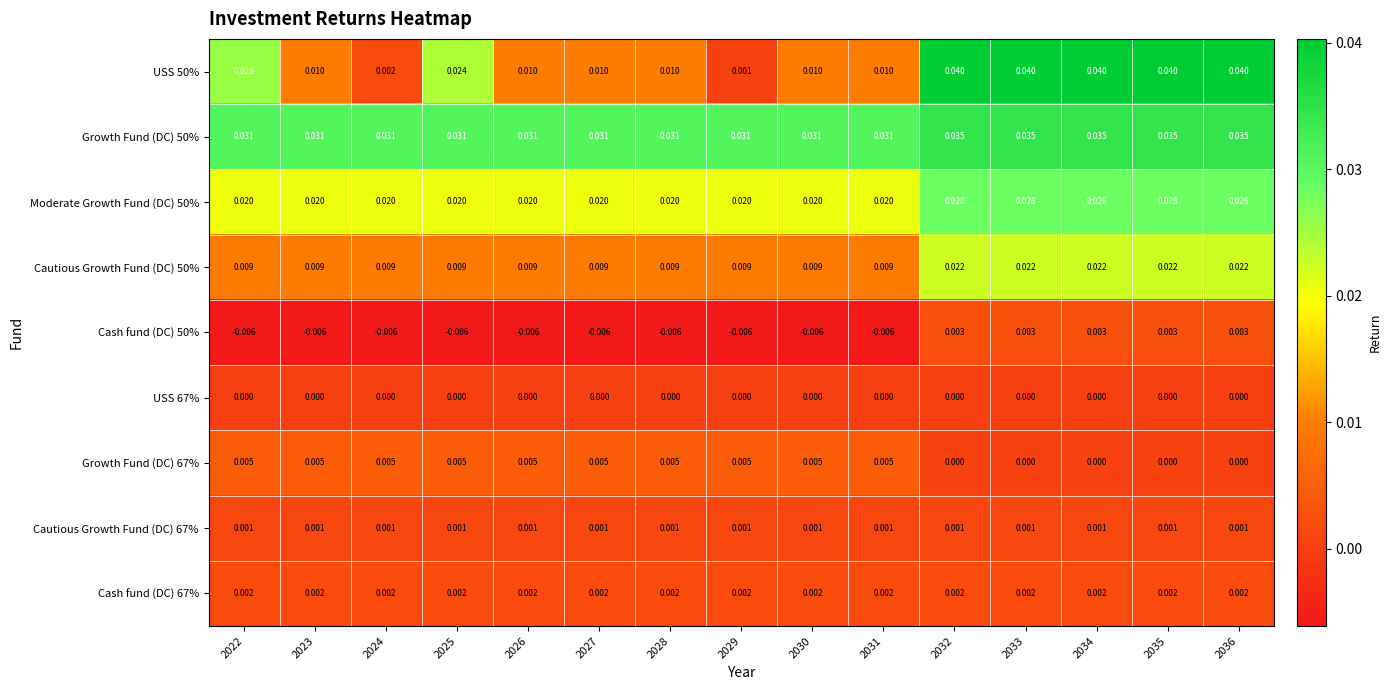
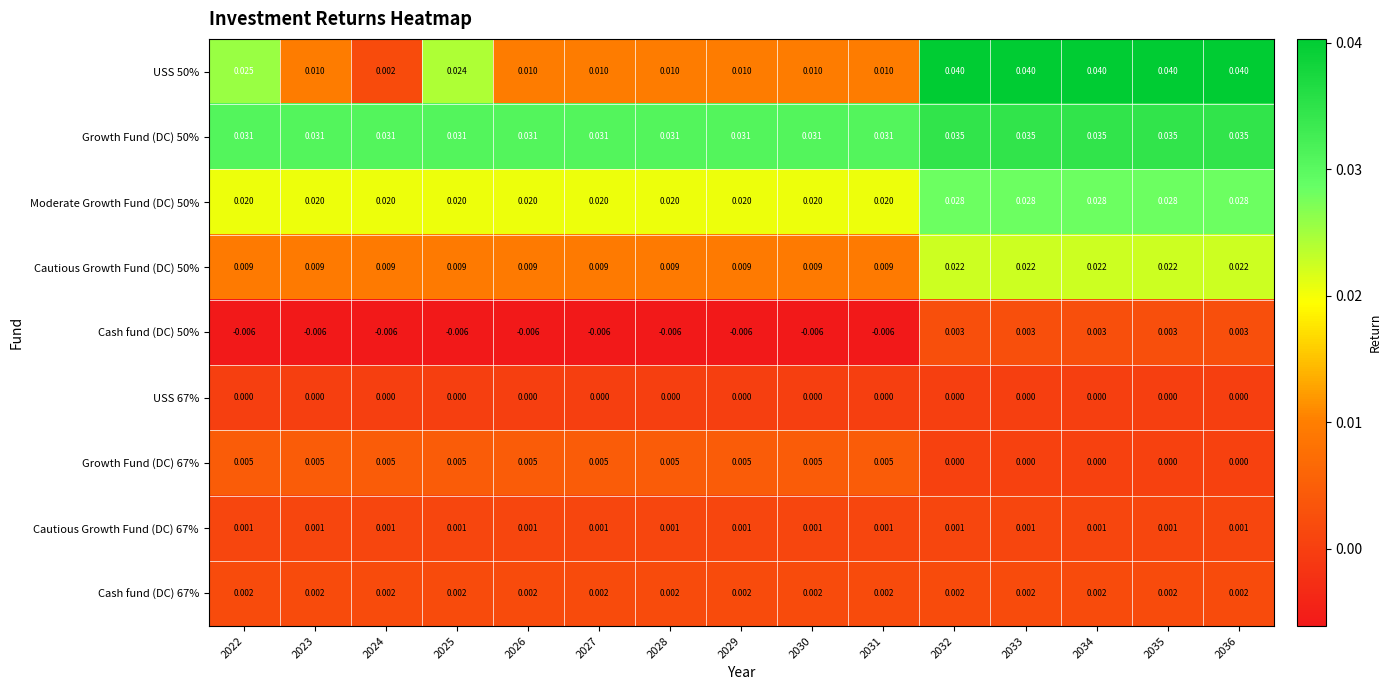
  {
    "USS 50%": {
      "2022": 0.025,
      "2023": 0.010,
      "2024": 0.002,
      "2025": 0.024,
      "2026": 0.010,
      "2027": 0.010,
      "2028": 0.010,
-     "2029": 0.001,
+     "2029": 0.010,
      "2030": 0.010,
      "2031": 0.010,
      "2032": 0.040,
      "2033": 0.040,
      "2034": 0.040,
      "2035": 0.040,
      "2036": 0.040
    },
    "Growth Fund (DC) 50%": {
      "2022": 0.031,
      "2023": 0.031,
      "2024": 0.031,
      "2025": 0.031,
      "2026": 0.031,
      "2027": 0.031,
      "2028": 0.031,
      "2029": 0.031,
      "2030": 0.031,
      "2031": 0.031,
      "2032": 0.035,
      "2033": 0.035,
      "2034": 0.035,
      "2035": 0.035,
      "2036": 0.035
    },
    "Moderate Growth Fund (DC) 50%": {
      "2022": 0.020,
      "2023": 0.020,
      "2024": 0.020,
      "2025": 0.020,
      "2026": 0.020,
      "2027": 0.020,
      "2028": 0.020,
      "2029": 0.020,
      "2030": 0.020,
      "2031": 0.020,
      "2032": 0.028,
      "2033": 0.028,
      "2034": 0.028,
      "2035": 0.028,
      "2036": 0.028
    },
    "Cautious Growth Fund (DC) 50%": {
      "2022": 0.009,
      "2023": 0.009,
      "2024": 0.009,
      "2025": 0.009,
      "2026": 0.009,
      "2027": 0.009,
      "2028": 0.009,
      "2029": 0.009,
      "2030": 0.009,
      "2031": 0.009,
      "2032": 0.022,
      "2033": 0.022,
      "2034": 0.022,
      "2035": 0.022,
      "2036": 0.022
    },
    "Cash fund (DC) 50%": {
      "2022": -0.006,
      "2023": -0.006,
      "2024": -0.006,
      "2025": -0.006,
      "2026": -0.006,
      "2027": -0.006,
      "2028": -0.006,
      "2029": -0.006,
      "2030": -0.006,
      "2031": -0.006,
      "2032": 0.003,
      "2033": 0.003,
      "2034": 0.003,
      "2035": 0.003,
      "2036": 0.003
    },
    "USS 67%": {
      "2022": 0.000,
      "2023": 0.000,
      "2024": 0.000,
      "2025": 0.000,
      "2026": 0.000,
      "2027": 0.000,
      "2028": 0.000,
      "2029": 0.000,
      "2030": 0.000,
      "2031": 0.000,
      "2032": 0.000,
      "2033": 0.000,
      "2034": 0.000,
      "2035": 0.000,
      "2036": 0.000
    },
    "Growth Fund (DC) 67%": {
      "2022": 0.005,
      "2023": 0.005,
      "2024": 0.005,
      "2025": 0.005,
      "2026": 0.005,
      "2027": 0.005,
      "2028": 0.005,
      "2029": 0.005,
      "2030": 0.005,
      "2031": 0.005,
      "2032": 0.000,
      "2033": 0.000,
      "2034": 0.000,
      "2035": 0.000,
      "2036": 0.000
    },
    "Cautious Growth Fund (DC) 67%": {
      "2022": 0.001,
      "2023": 0.001,
      "2024": 0.001,
      "2025": 0.001,
      "2026": 0.001,
      "2027": 0.001,
      "2028": 0.001,
      "2029": 0.001,
      "2030": 0.001,
      "2031": 0.001,
      "2032": 0.001,
      "2033": 0.001,
      "2034": 0.001,
      "2035": 0.001,
      "2036": 0.001
    },
    "Cash fund (DC) 67%": {
      "2022": 0.002,
      "2023": 0.002,
      "2024": 0.002,
      "2025": 0.002,
      "2026": 0.002,
      "2027": 0.002,
      "2028": 0.002,
      "2029": 0.002,
      "2030": 0.002,
      "2031": 0.002,
      "2032": 0.002,
      "2033": 0.002,
      "2034": 0.002,
      "2035": 0.002,
      "2036": 0.002
    }
  }
